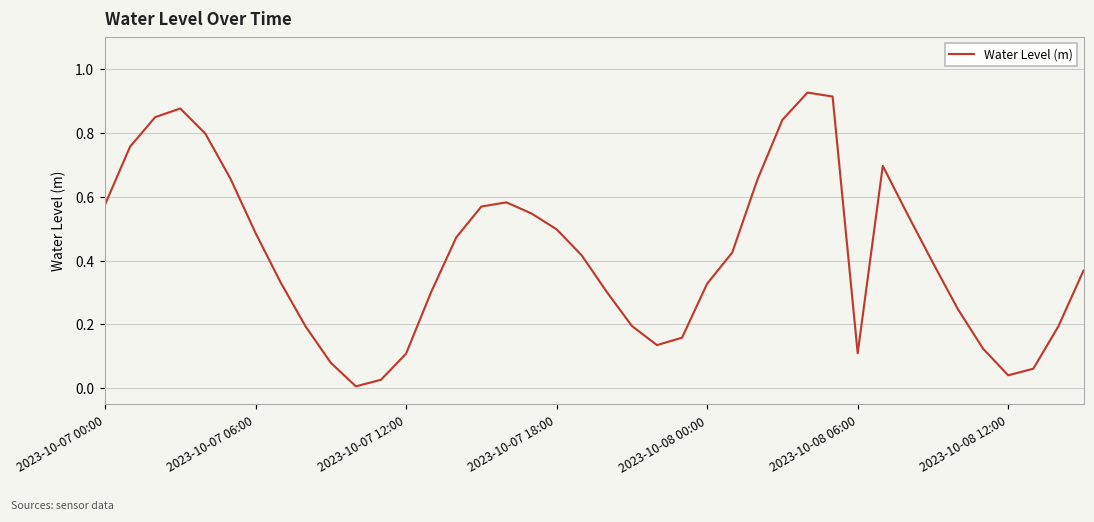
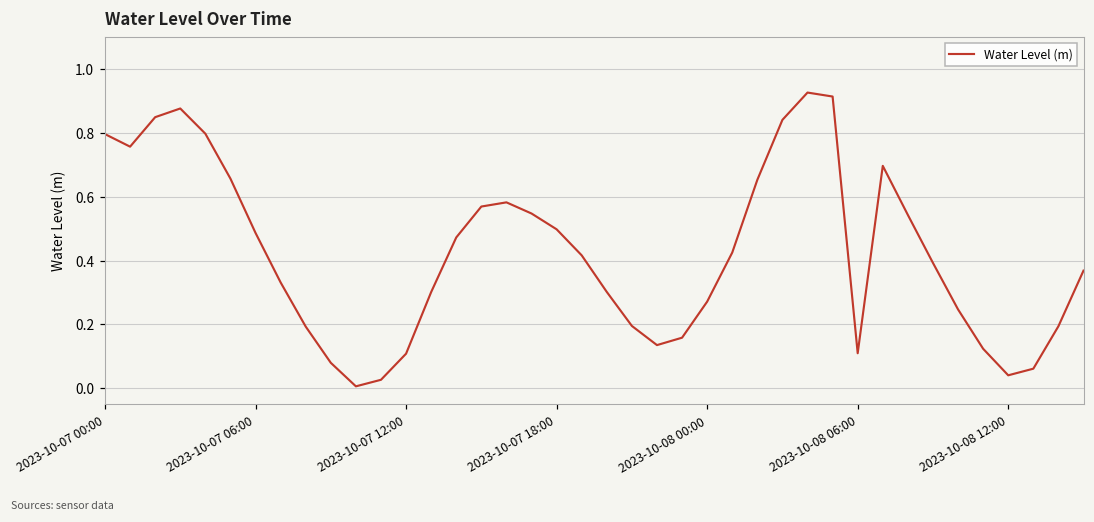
  {
-   "2023-10-07 00:00": 0.58,
+   "2023-10-07 00:00": 0.80,
    "2023-10-07 06:00": 0.49,
    "2023-10-07 12:00": 0.11,
    "2023-10-07 18:00": 0.50,
-   "2023-10-08 00:00": 0.33,
+   "2023-10-08 00:00": 0.27,
    "2023-10-08 06:00": 0.11,
    "2023-10-08 12:00": 0.04
  }
